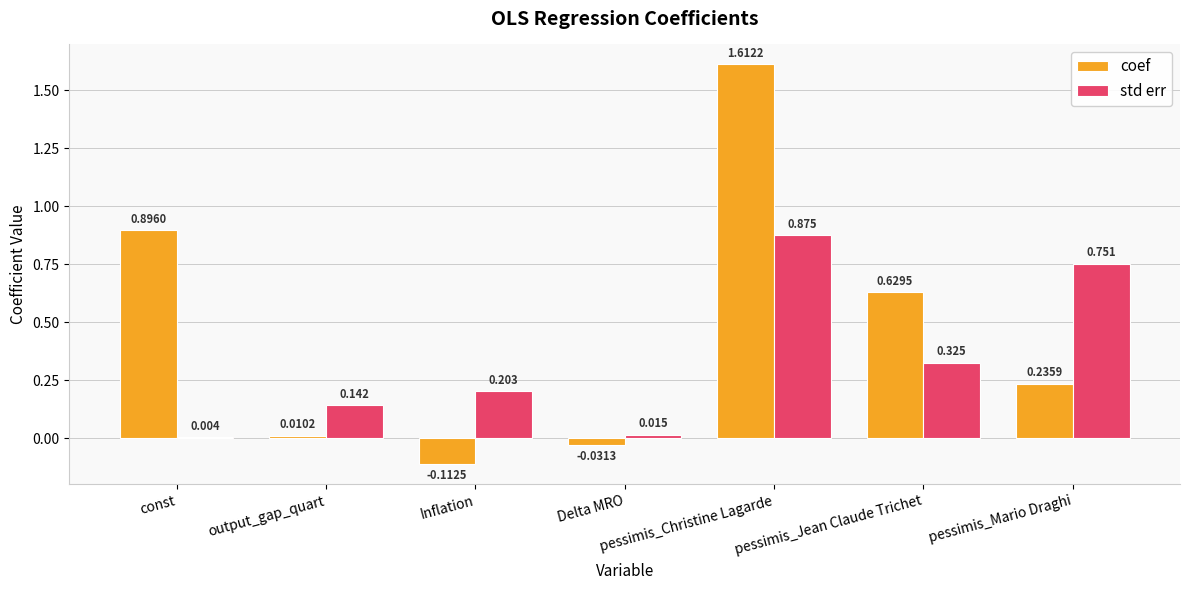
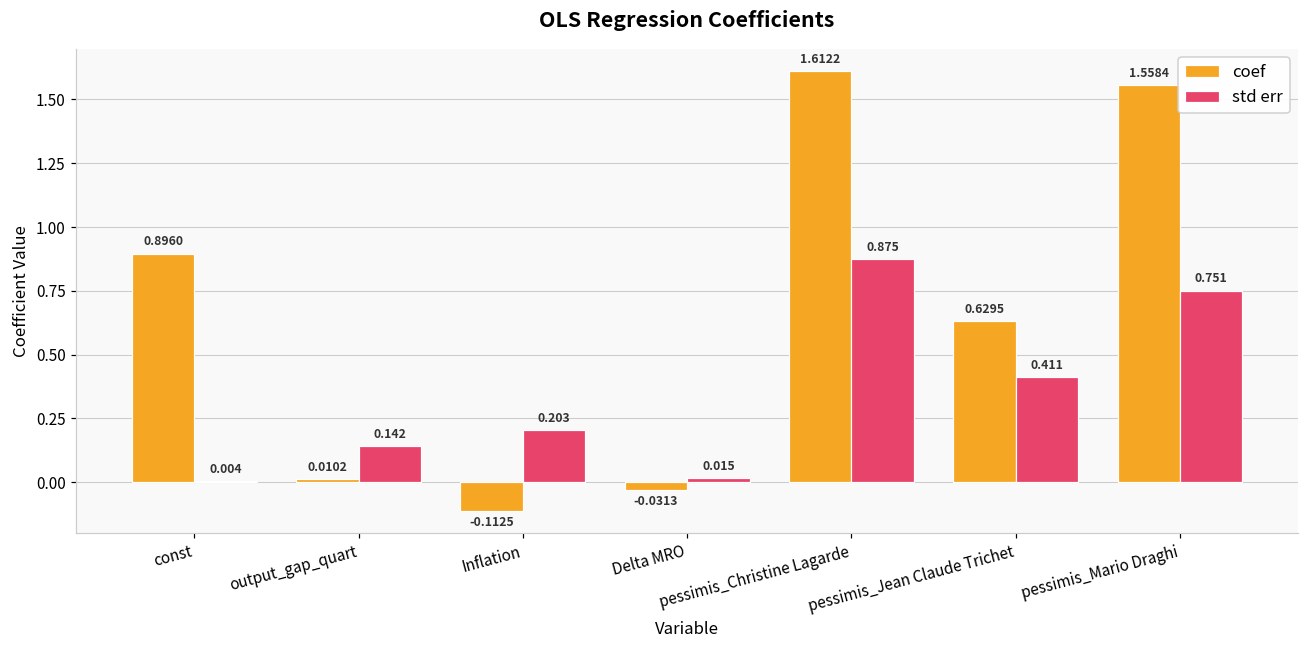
  {
    "coef": {
      "const": 0.8960,
      "output_gap_quart": 0.0102,
      "Inflation": -0.1125,
      "Delta MRO": -0.0313,
      "pessimis_Christine Lagarde": 1.6122,
      "pessimis_Jean Claude Trichet": 0.6295,
-     "pessimis_Mario Draghi": 0.2359
+     "pessimis_Mario Draghi": 1.5584
    },
    "std err": {
      "const": 0.004,
      "output_gap_quart": 0.142,
      "Inflation": 0.203,
      "Delta MRO": 0.015,
      "pessimis_Christine Lagarde": 0.875,
-     "pessimis_Jean Claude Trichet": 0.325,
+     "pessimis_Jean Claude Trichet": 0.411,
      "pessimis_Mario Draghi": 0.751
    }
  }
